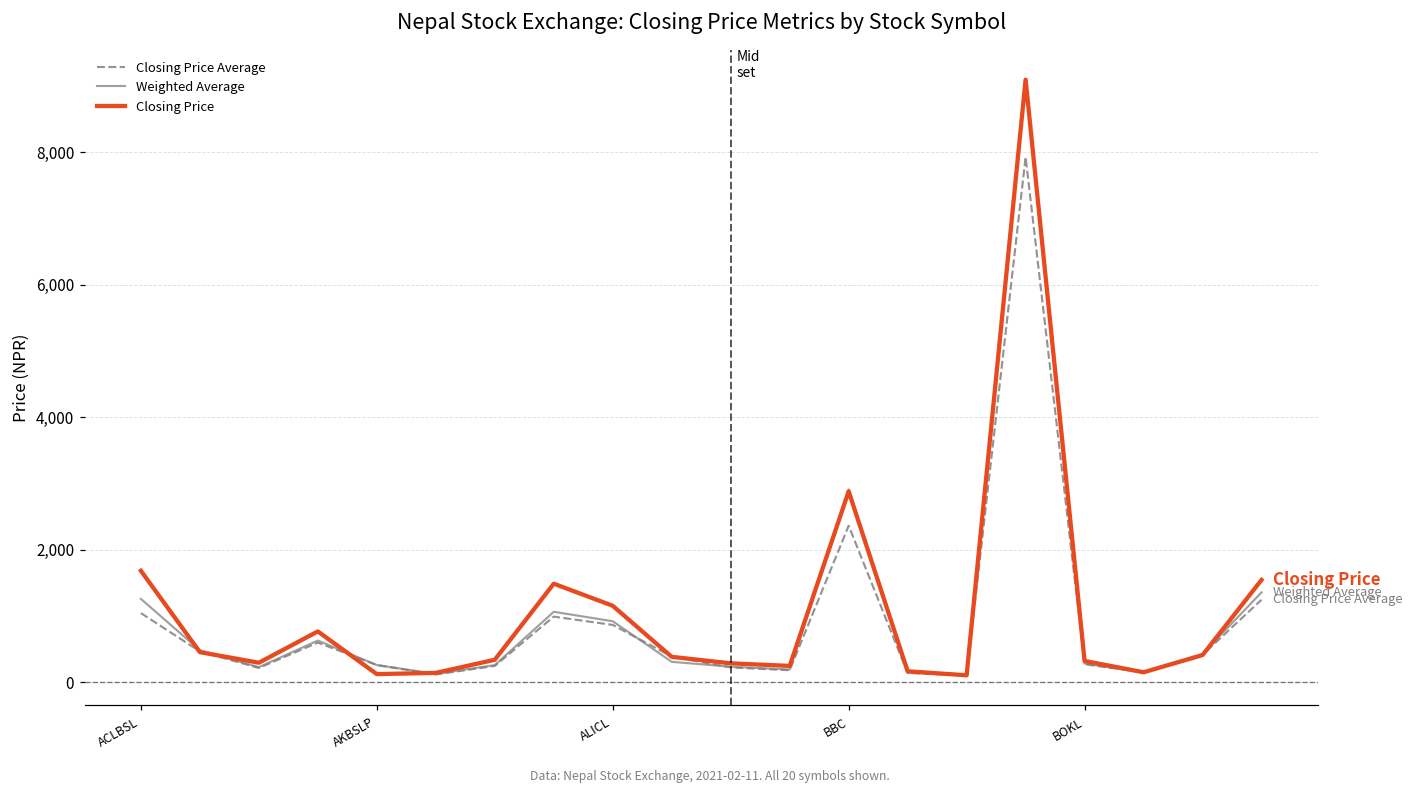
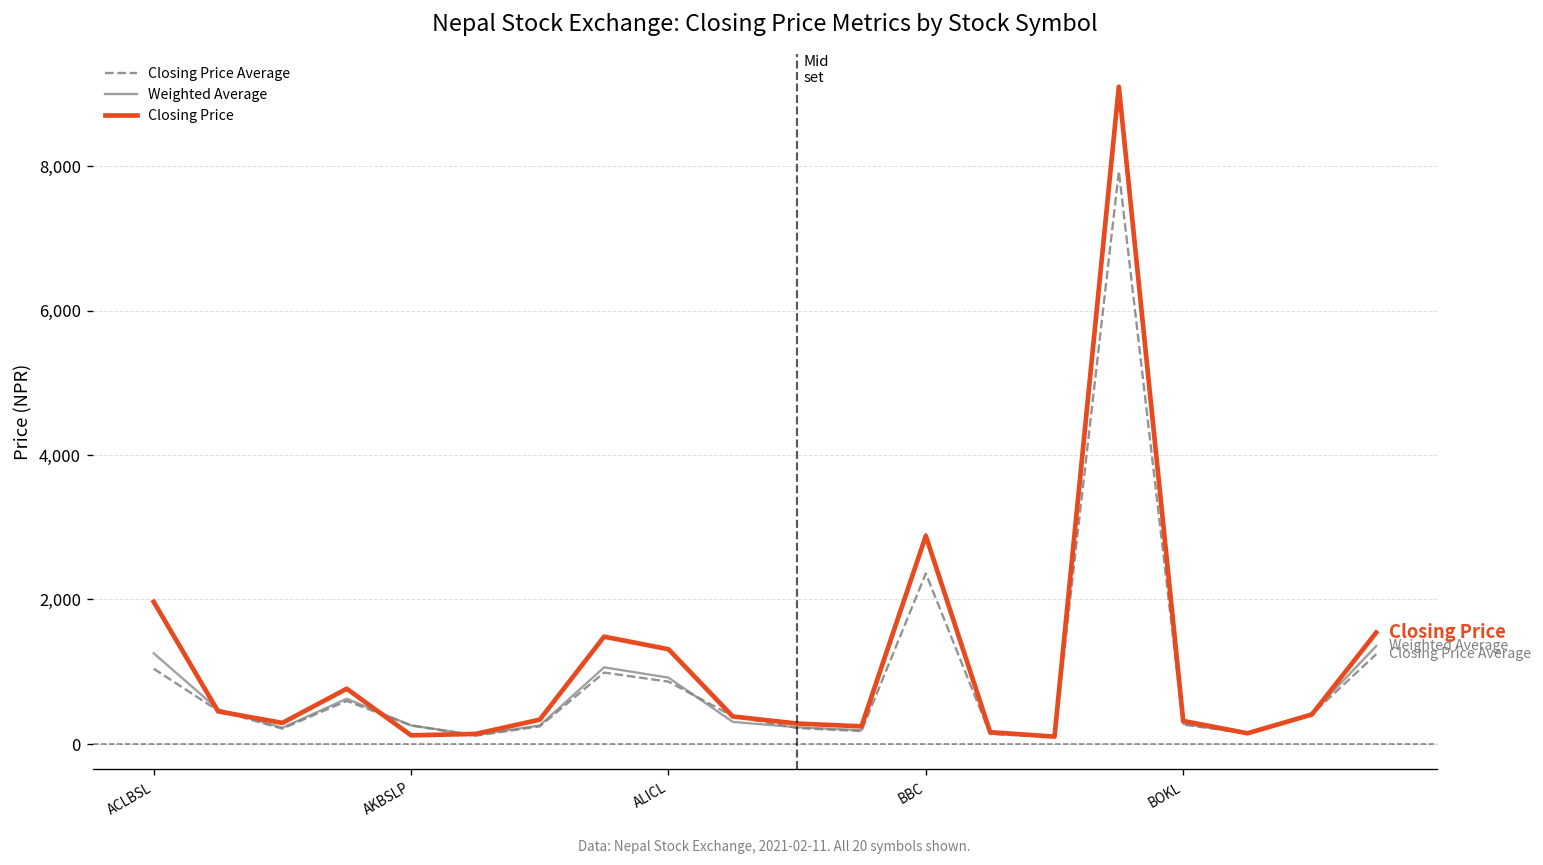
  {
    "Closing Price": {
-     "ACLBSL": "1,700",
+     "ACLBSL": "2,000",
      "AKBSLP": "100",
-     "ALICL": "1,200"
+     "ALICL": "1,300"
    }
  }
